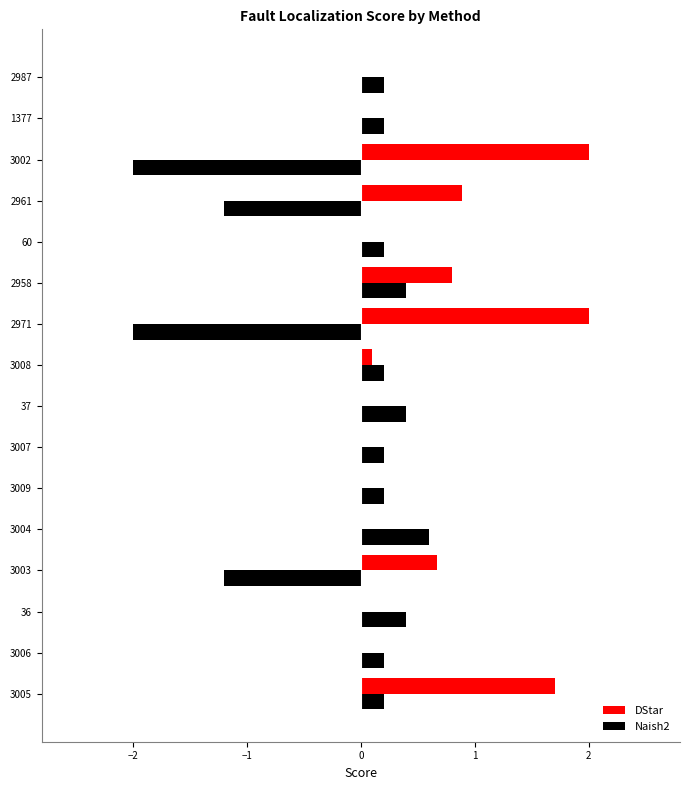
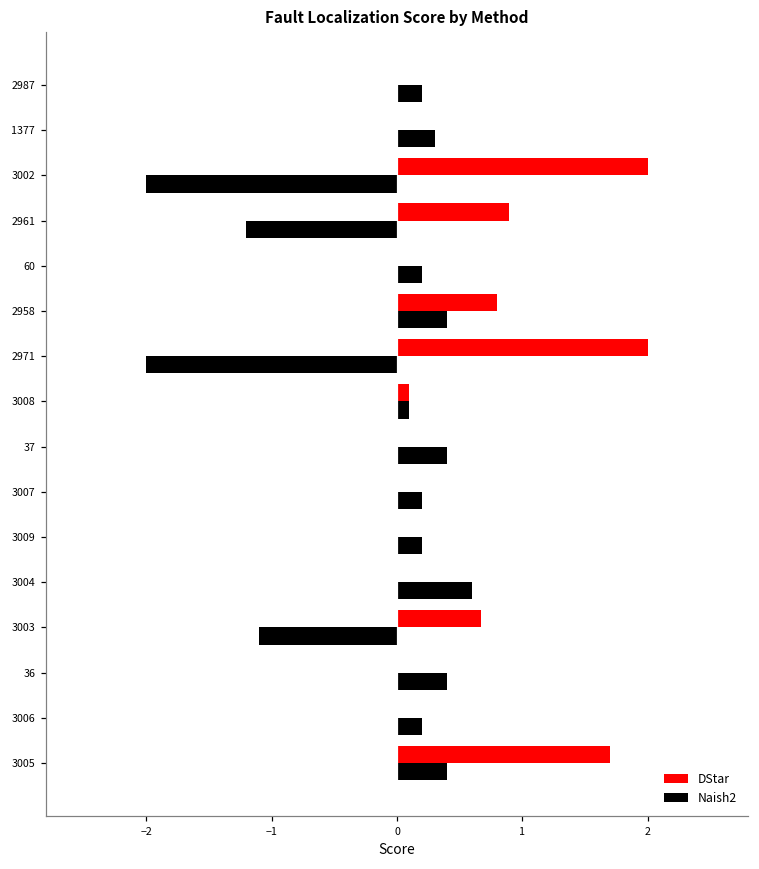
  {
    "DStar": {
      "2987": 0.00,
      "1377": 0.00,
      "3002": 2.00,
      "2961": 0.89,
      "60": 0.00,
      "2958": 0.80,
      "2971": 2.00,
      "3008": 0.10,
      "37": 0.00,
      "3007": 0.00,
      "3009": 0.00,
      "3004": 0.00,
      "3003": 0.67,
      "36": 0.00,
      "3006": 0.00,
      "3005": 1.70
    },
    "Naish2": {
      "2987": 0.20,
-     "1377": 0.20,
+     "1377": 0.30,
      "3002": -2.00,
      "2961": -1.20,
      "60": 0.20,
      "2958": 0.40,
      "2971": -2.00,
-     "3008": 0.20,
+     "3008": 0.10,
      "37": 0.40,
      "3007": 0.20,
      "3009": 0.20,
      "3004": 0.60,
-     "3003": -1.20,
+     "3003": -1.10,
      "36": 0.40,
      "3006": 0.20,
-     "3005": 0.20
+     "3005": 0.40
    }
  }
